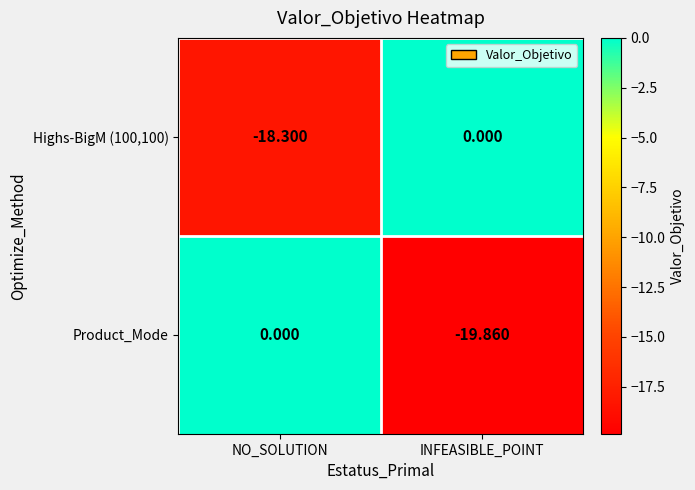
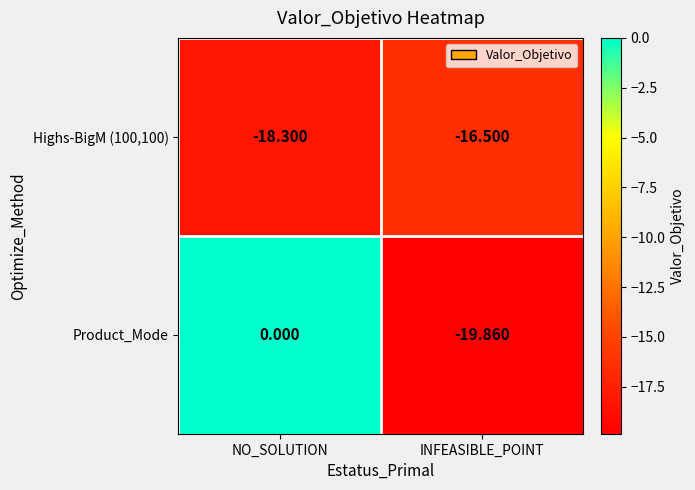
  {
    "Highs-BigM (100,100)": {
      "NO_SOLUTION": -18.300,
-     "INFEASIBLE_POINT": 0.000
+     "INFEASIBLE_POINT": -16.500
    },
    "Product_Mode": {
      "NO_SOLUTION": 0.000,
      "INFEASIBLE_POINT": -19.860
    }
  }
